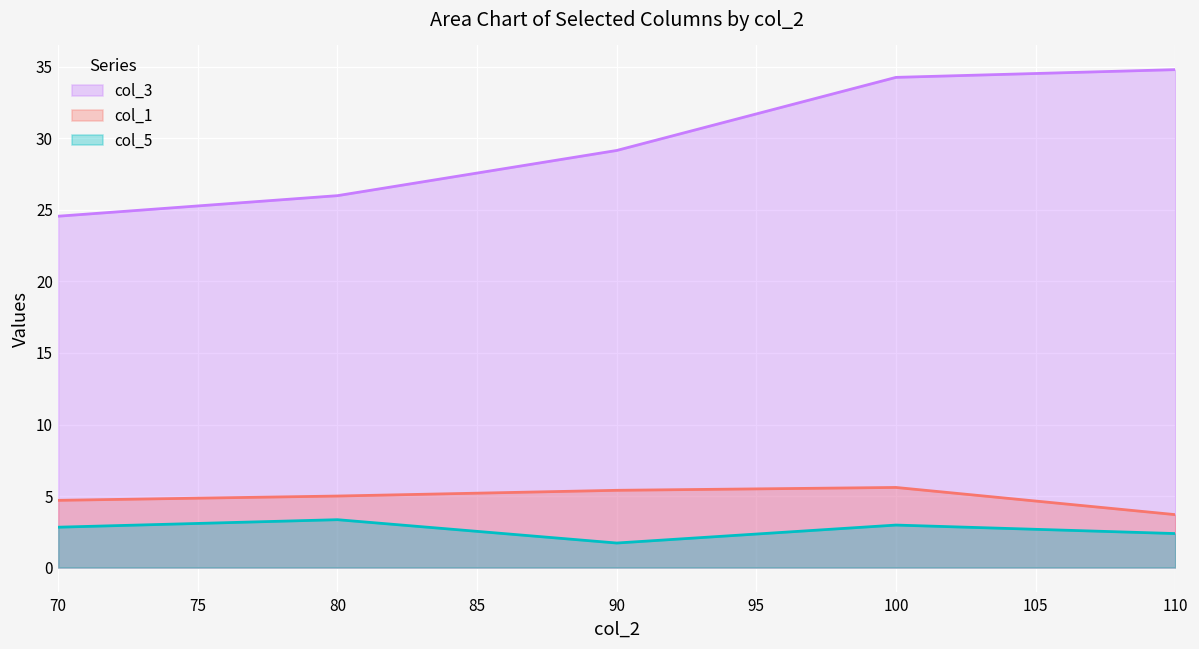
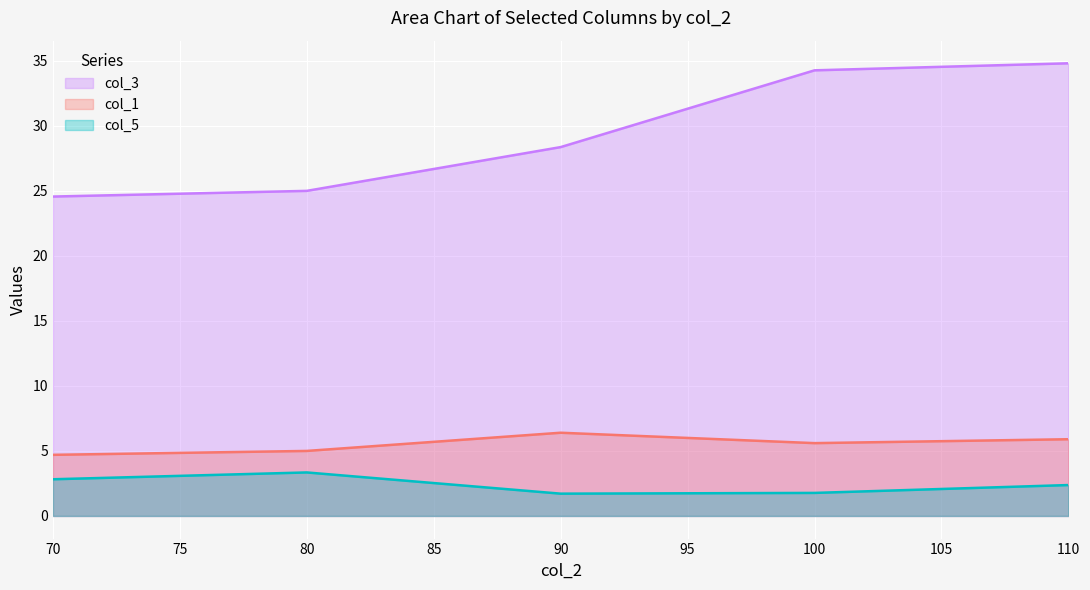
  {
    "col_3": {
      "70": 24.6,
-     "80": 26,
-     "90": 29.2,
+     "80": 25,
+     "90": 28.4,
      "100": 34.3,
      "110": 34.8
    },
    "col_1": {
      "70": 4.7,
      "80": 5.0,
-     "90": 5.4,
+     "90": 6.4,
      "100": 5.6,
-     "110": 3.7
+     "110": 5.9
    },
    "col_5": {
      "70": 2.8,
      "80": 3.3,
      "90": 1.7,
-     "100": 3.0,
+     "100": 1.8,
      "110": 2.4
    }
  }
